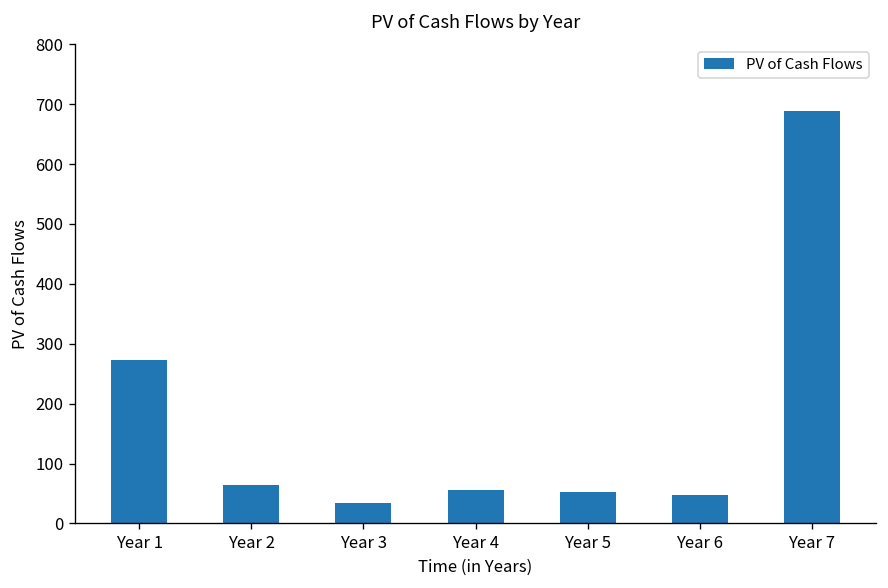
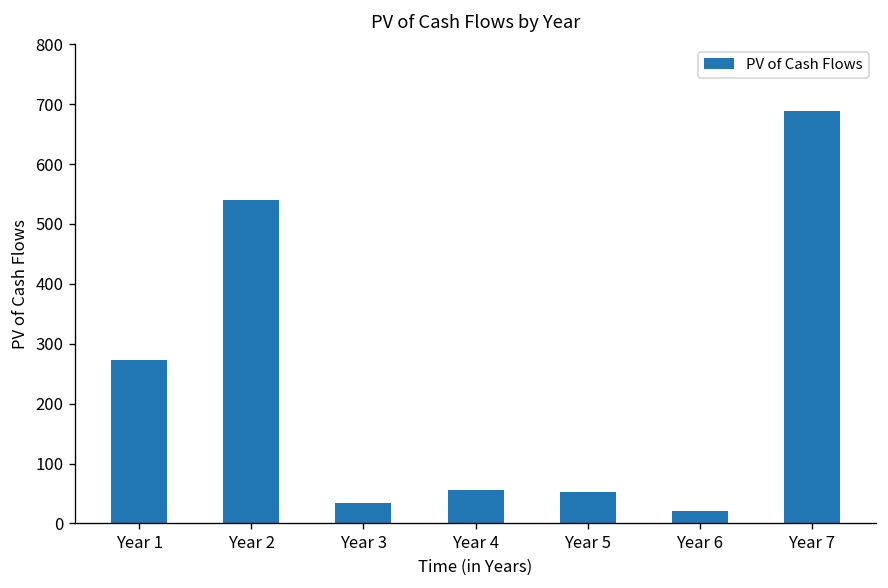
  {
    "Year 1": 270,
-   "Year 2": 60,
+   "Year 2": 540,
    "Year 3": 30,
    "Year 4": 60,
    "Year 5": 50,
-   "Year 6": 50,
+   "Year 6": 20,
    "Year 7": 690
  }
